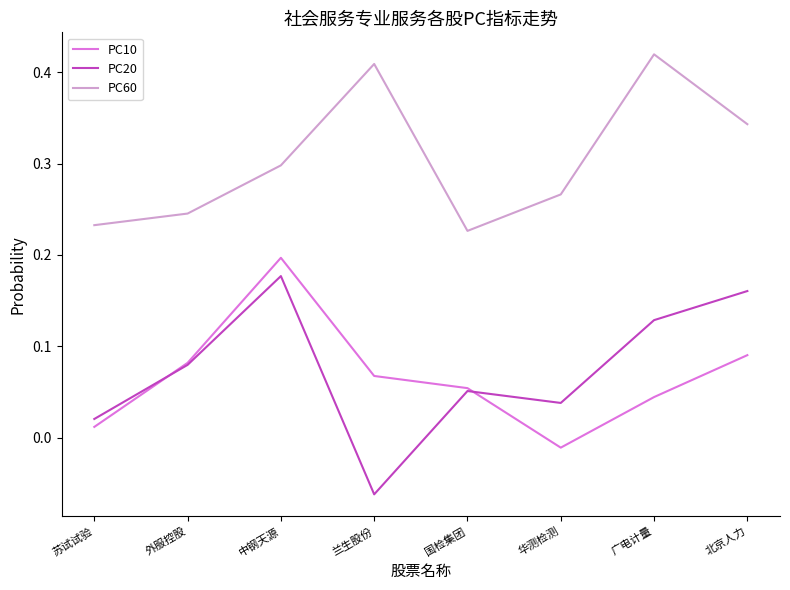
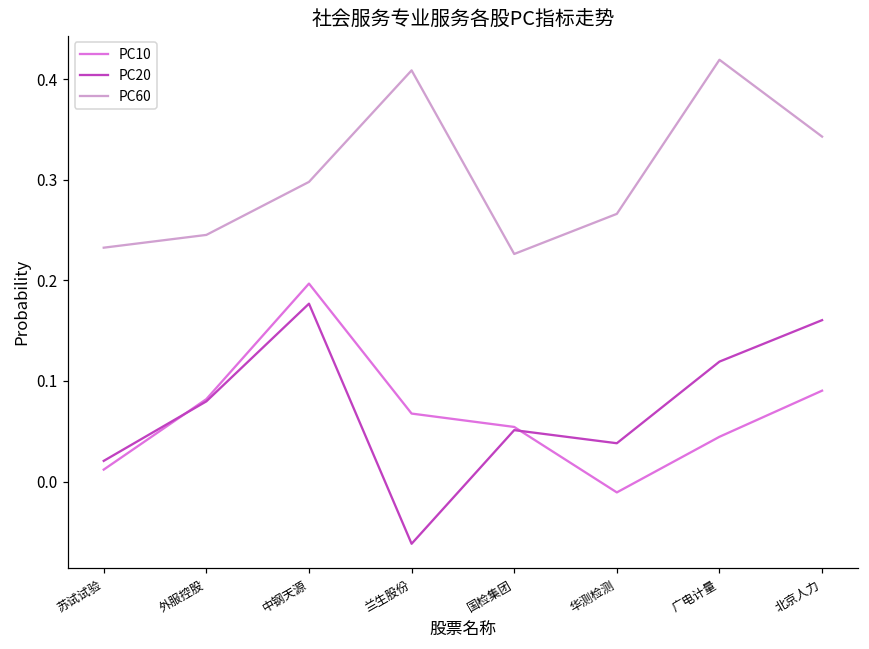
  {
    "PC20": {
      "苏试试验": 0.02,
      "中钢天源": 0.18,
      "兰生股份": -0.06,
      "国检集团": 0.05,
      "华测检测": 0.04,
-     "广电计量": 0.13,
+     "广电计量": 0.12,
      "北京人力": 0.16
    }
  }
